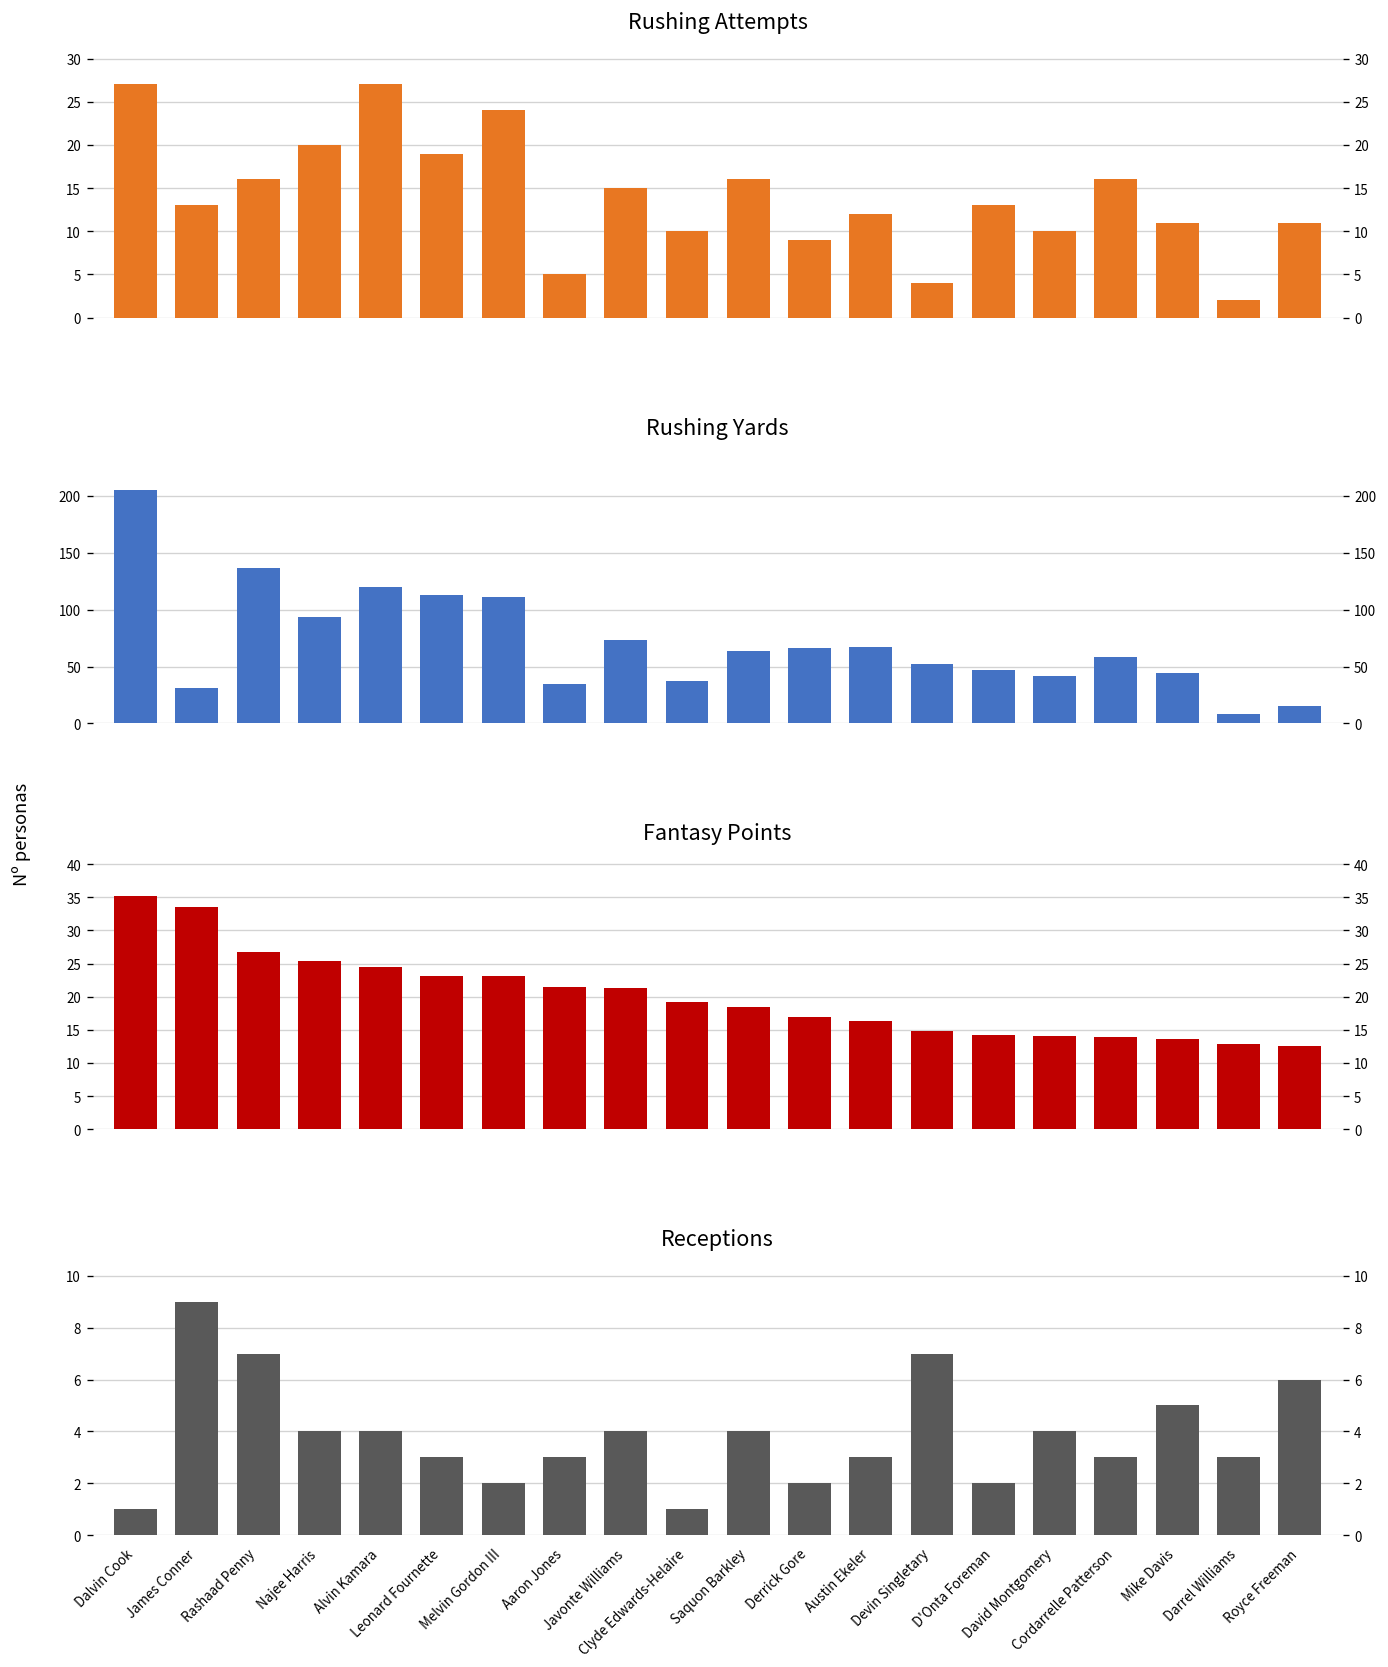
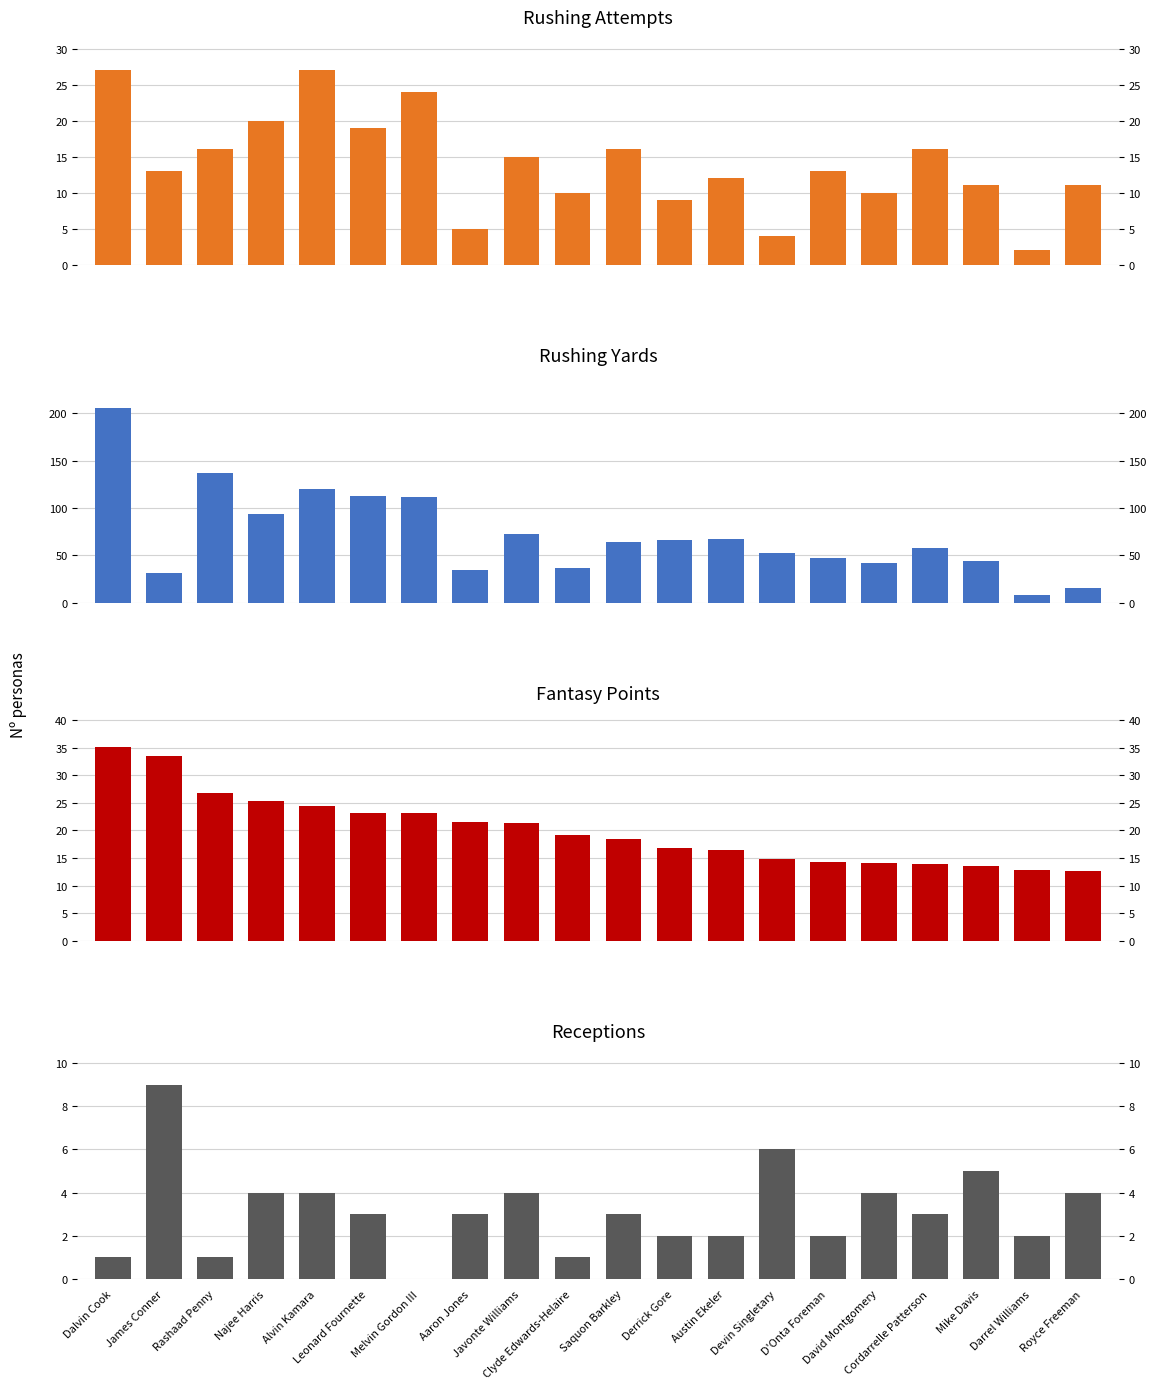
  {
    "Receptions": {
      "Dalvin Cook": 1,
      "James Conner": 9,
-     "Rashaad Penny": 7,
+     "Rashaad Penny": 1,
      "Najee Harris": 4,
      "Alvin Kamara": 4,
      "Leonard Fournette": 3,
-     "Melvin Gordon III": 2,
+     "Melvin Gordon III": 0,
      "Aaron Jones": 3,
      "Javonte Williams": 4,
      "Clyde Edwards-Helaire": 1,
-     "Saquon Barkley": 4,
+     "Saquon Barkley": 3,
      "Derrick Gore": 2,
-     "Austin Ekeler": 3,
-     "Devin Singletary": 7,
+     "Austin Ekeler": 2,
+     "Devin Singletary": 6,
      "D'Onta Foreman": 2,
      "David Montgomery": 4,
      "Cordarrelle Patterson": 3,
      "Mike Davis": 5,
-     "Darrel Williams": 3,
-     "Royce Freeman": 6
+     "Darrel Williams": 2,
+     "Royce Freeman": 4
    }
  }
